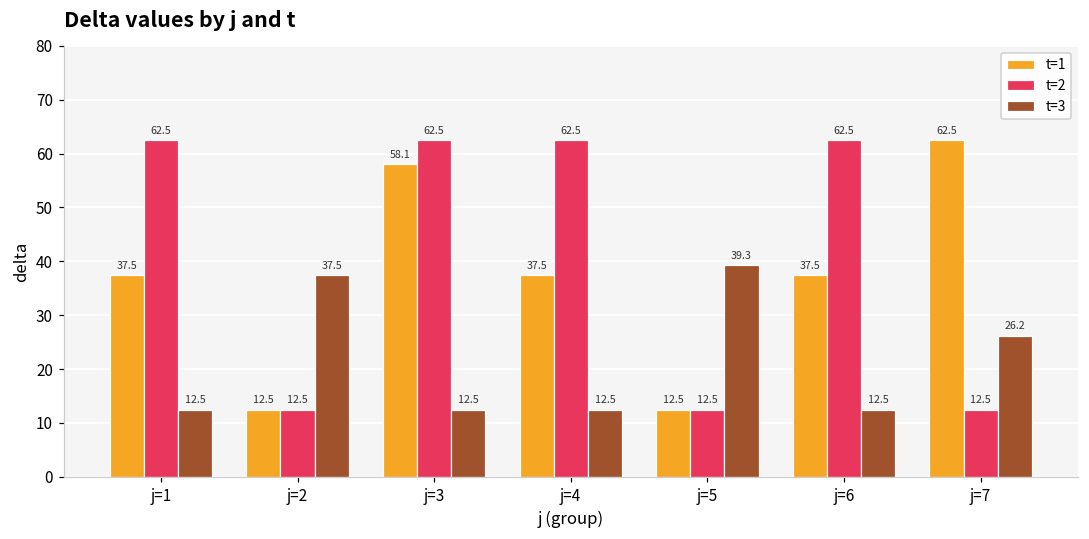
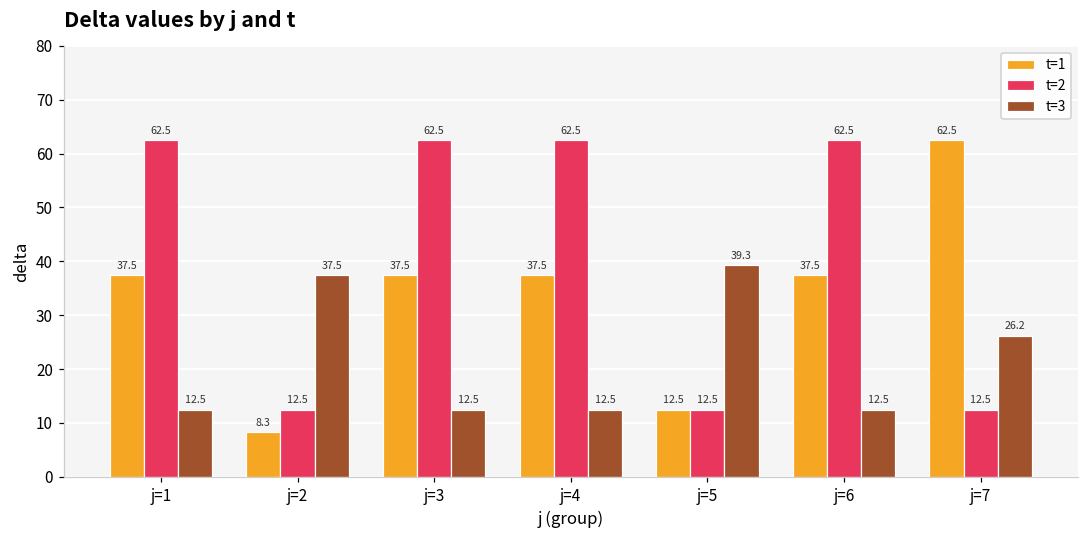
  {
    "t=1": {
      "j=1": 37.5,
-     "j=2": 12.5,
-     "j=3": 58.1,
+     "j=2": 8.3,
+     "j=3": 37.5,
      "j=4": 37.5,
      "j=5": 12.5,
      "j=6": 37.5,
      "j=7": 62.5
    },
    "t=2": {
      "j=1": 62.5,
      "j=2": 12.5,
      "j=3": 62.5,
      "j=4": 62.5,
      "j=5": 12.5,
      "j=6": 62.5,
      "j=7": 12.5
    },
    "t=3": {
      "j=1": 12.5,
      "j=2": 37.5,
      "j=3": 12.5,
      "j=4": 12.5,
      "j=5": 39.3,
      "j=6": 12.5,
      "j=7": 26.2
    }
  }
